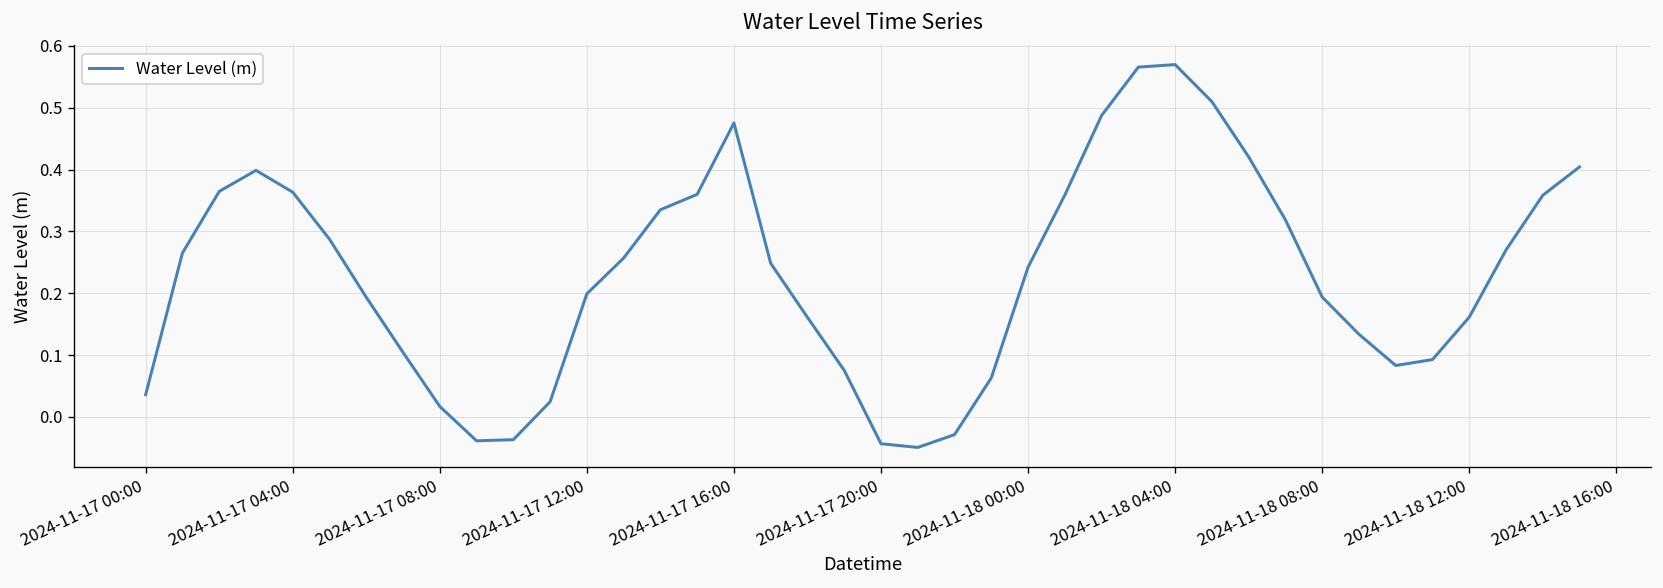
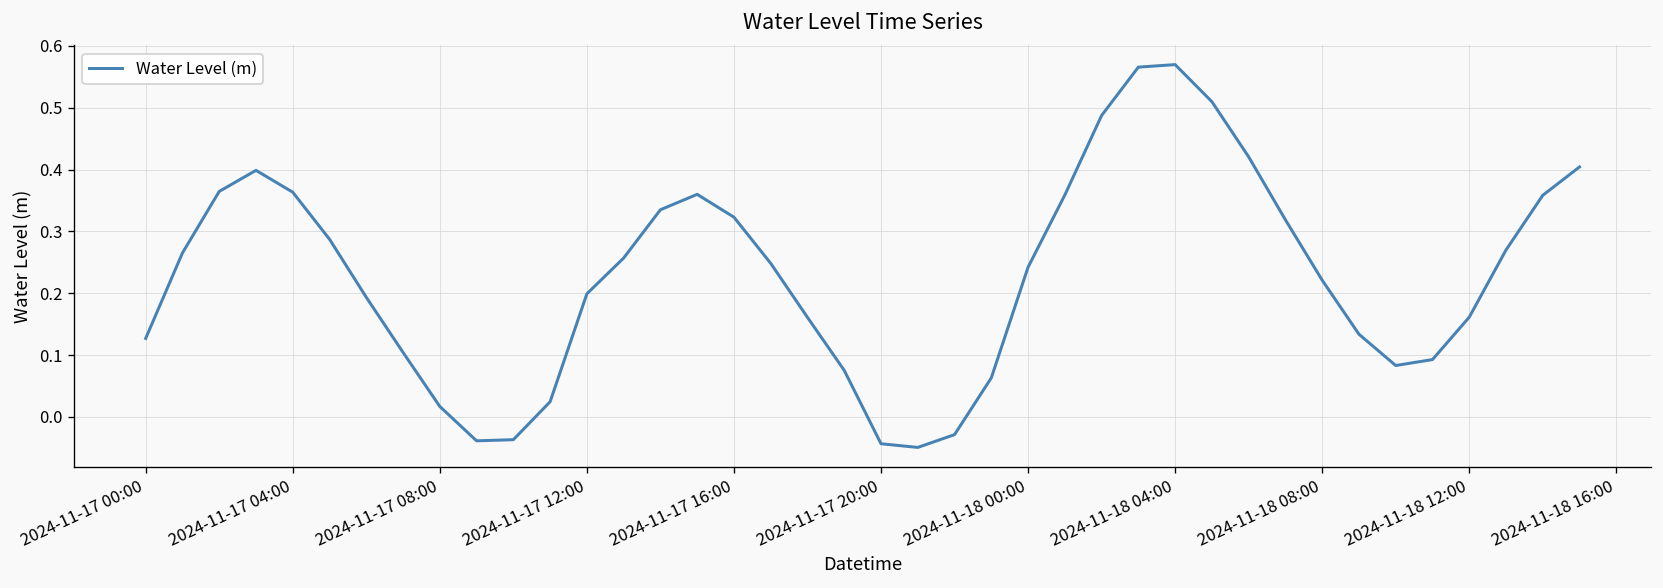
  {
-   "2024-11-17 00:00": 0.04,
+   "2024-11-17 00:00": 0.13,
    "2024-11-17 04:00": 0.36,
    "2024-11-17 08:00": 0.02,
    "2024-11-17 12:00": 0.20,
-   "2024-11-17 16:00": 0.48,
+   "2024-11-17 16:00": 0.32,
    "2024-11-17 20:00": -0.04,
    "2024-11-18 00:00": 0.24,
    "2024-11-18 04:00": 0.57,
-   "2024-11-18 08:00": 0.19,
+   "2024-11-18 08:00": 0.22,
    "2024-11-18 12:00": 0.16
  }
